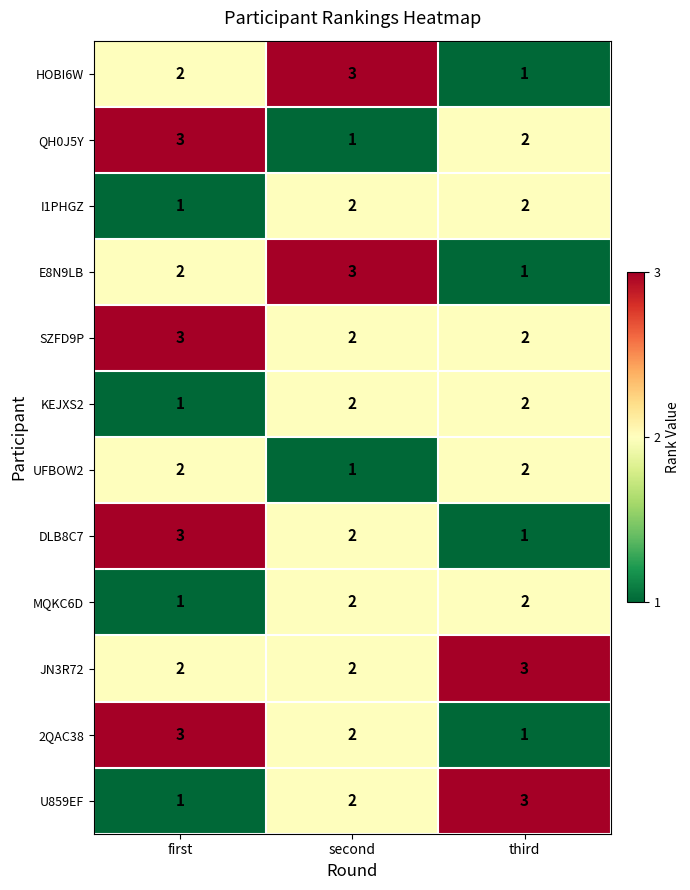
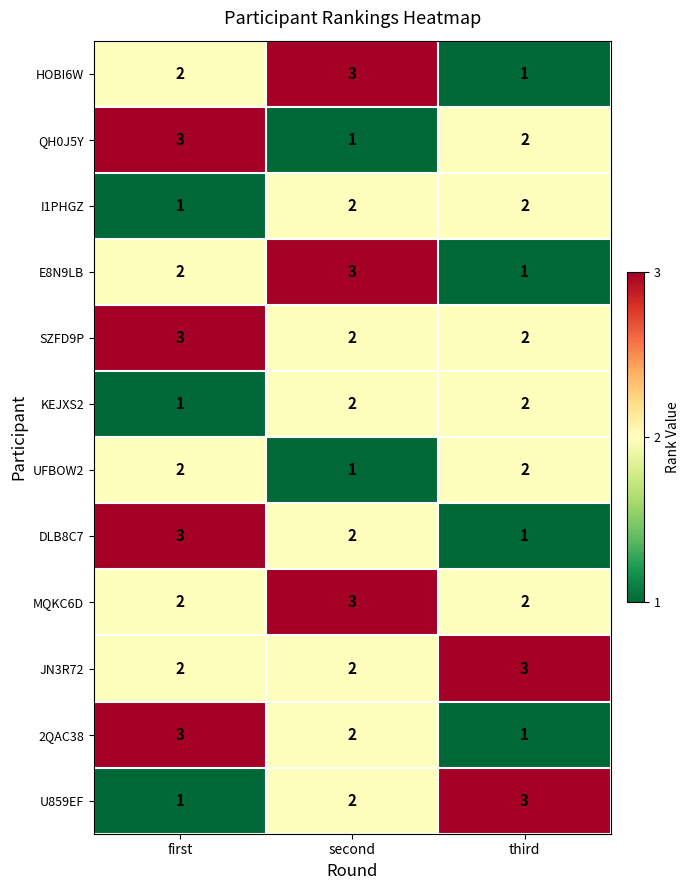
  {
    "HOBI6W": {
      "first": 2,
      "second": 3,
      "third": 1
    },
    "QH0J5Y": {
      "first": 3,
      "second": 1,
      "third": 2
    },
    "I1PHGZ": {
      "first": 1,
      "second": 2,
      "third": 2
    },
    "E8N9LB": {
      "first": 2,
      "second": 3,
      "third": 1
    },
    "SZFD9P": {
      "first": 3,
      "second": 2,
      "third": 2
    },
    "KEJXS2": {
      "first": 1,
      "second": 2,
      "third": 2
    },
    "UFBOW2": {
      "first": 2,
      "second": 1,
      "third": 2
    },
    "DLB8C7": {
      "first": 3,
      "second": 2,
      "third": 1
    },
    "MQKC6D": {
-     "first": 1,
-     "second": 2,
+     "first": 2,
+     "second": 3,
      "third": 2
    },
    "JN3R72": {
      "first": 2,
      "second": 2,
      "third": 3
    },
    "2QAC38": {
      "first": 3,
      "second": 2,
      "third": 1
    },
    "U859EF": {
      "first": 1,
      "second": 2,
      "third": 3
    }
  }
